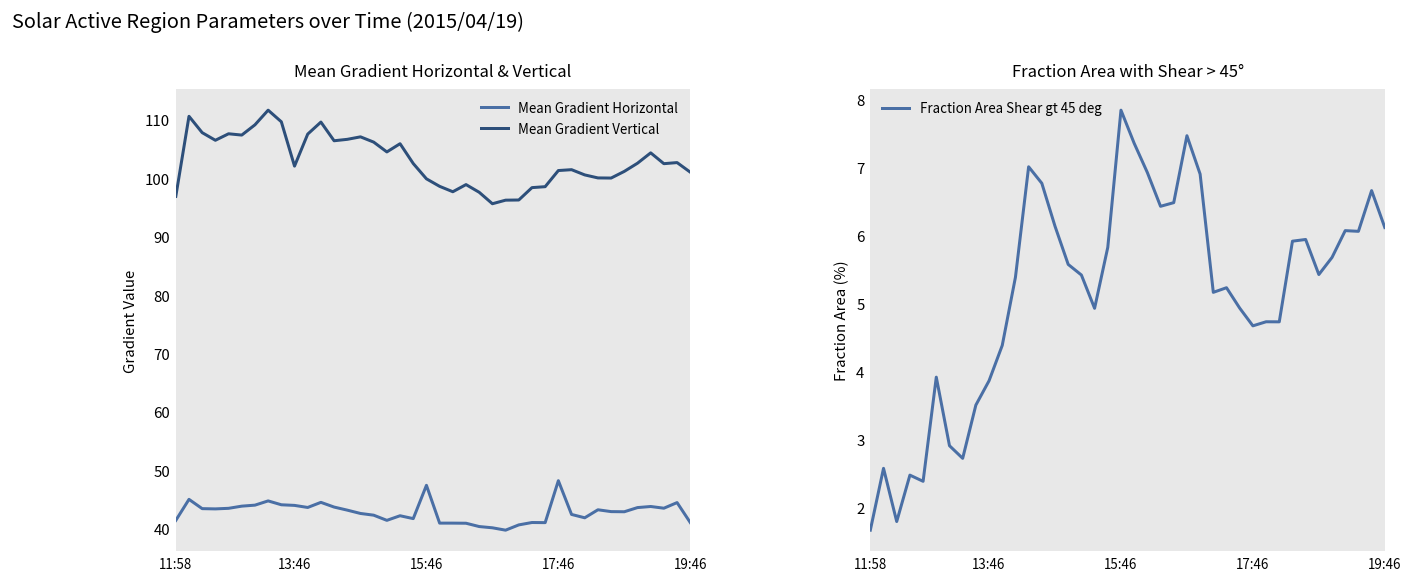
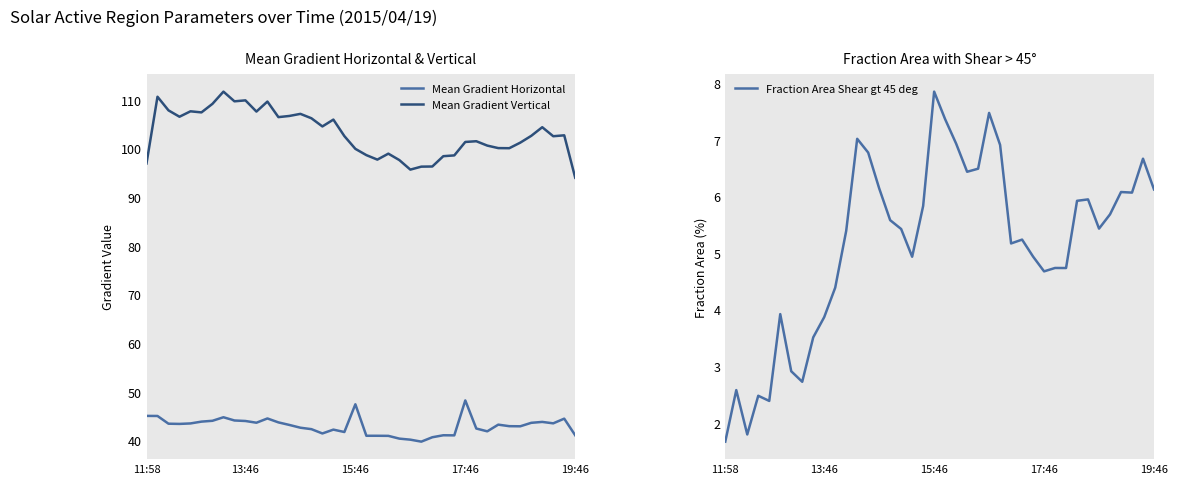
  {
    "Mean Gradient Horizontal & Vertical": {
      "Mean Gradient Horizontal": {
-       "11:58": 41,
+       "11:58": 45,
        "13:46": 44,
        "15:46": 47,
        "17:46": 48,
        "19:46": 41
      },
      "Mean Gradient Vertical": {
        "11:58": 97,
-       "13:46": 102,
+       "13:46": 110,
        "15:46": 100,
        "17:46": 101,
-       "19:46": 101
+       "19:46": 94
      }
    },
    "Fraction Area with Shear > 45°": {
      "11:58": 1.7,
      "13:46": 3.9,
      "15:46": 7.8,
      "17:46": 4.7,
      "19:46": 6.1
    }
  }
